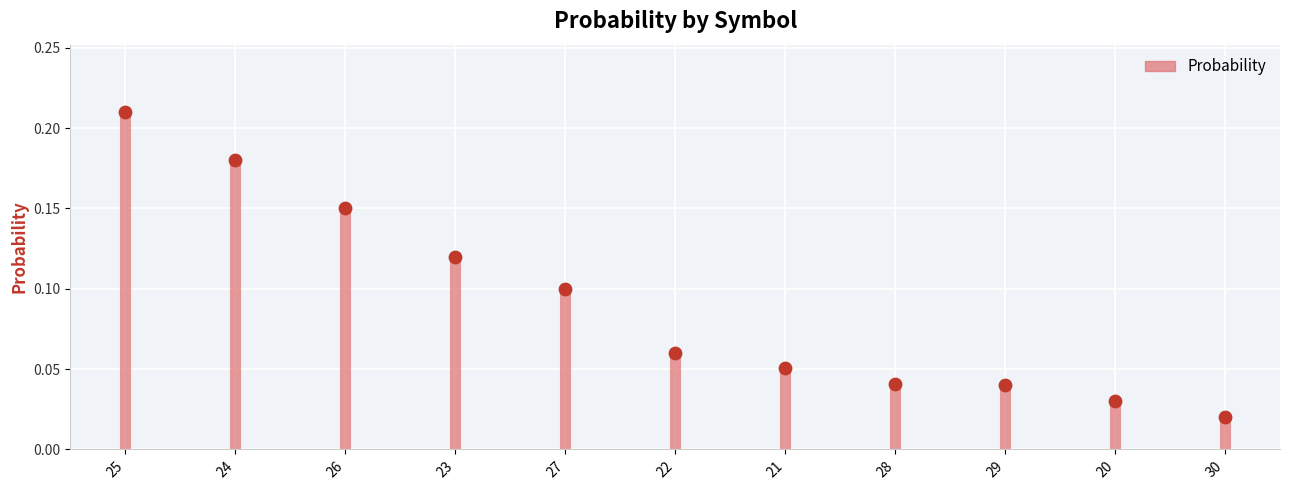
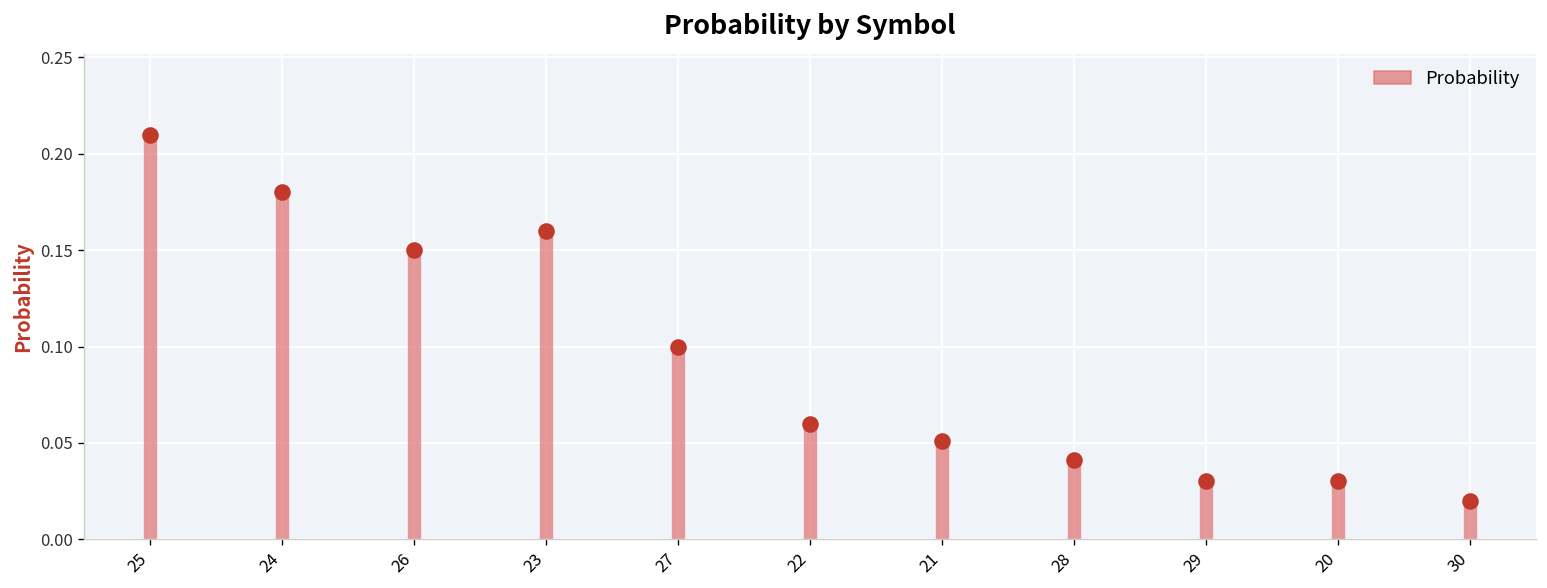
  {
-   "23": 0.12,
-   "29": 0.04
+   "23": 0.16,
+   "29": 0.03
  }
